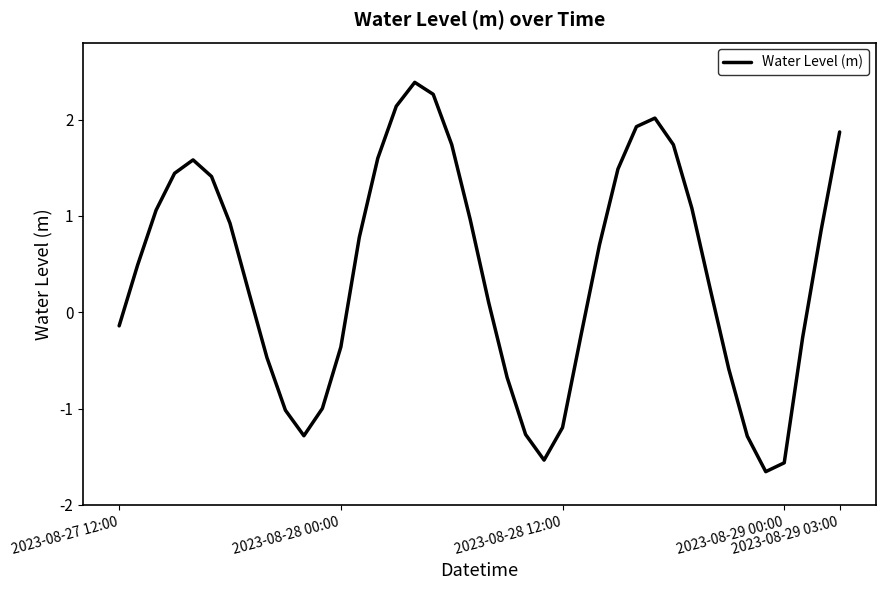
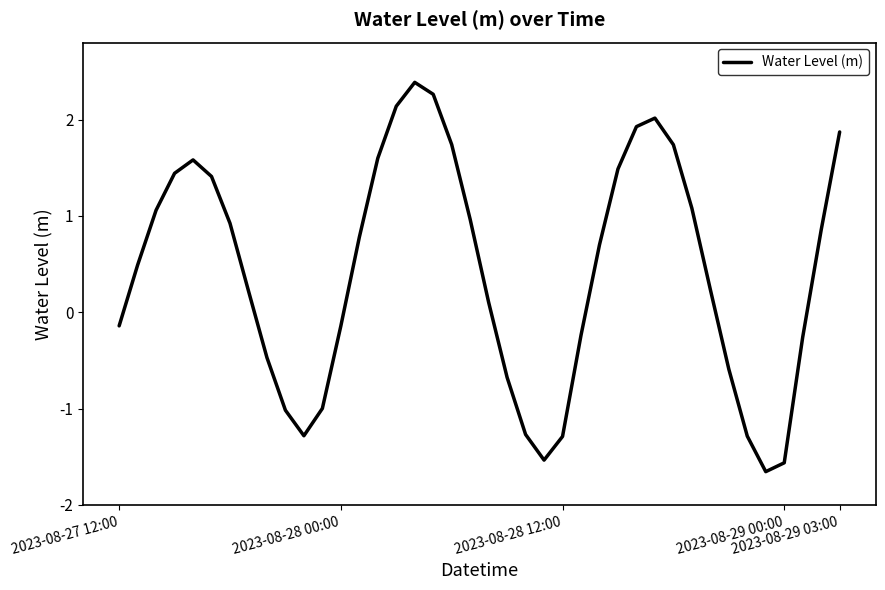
  {
    "2023-08-27 12:00": -0.1,
-   "2023-08-28 00:00": -0.4,
-   "2023-08-28 12:00": -1.2,
+   "2023-08-28 00:00": -0.1,
+   "2023-08-28 12:00": -1.3,
    "2023-08-29 00:00": -1.6,
    "2023-08-29 03:00": 1.9
  }
